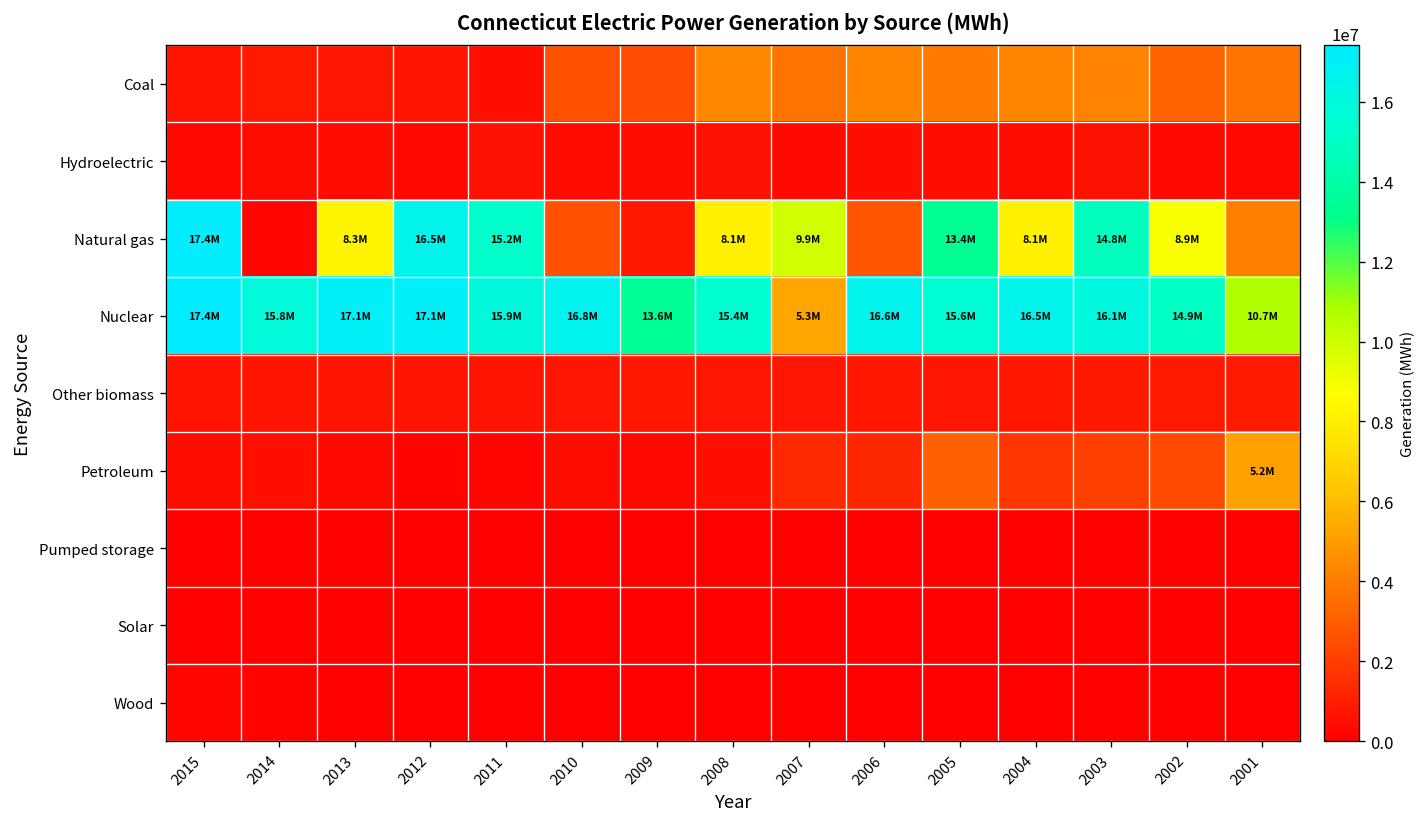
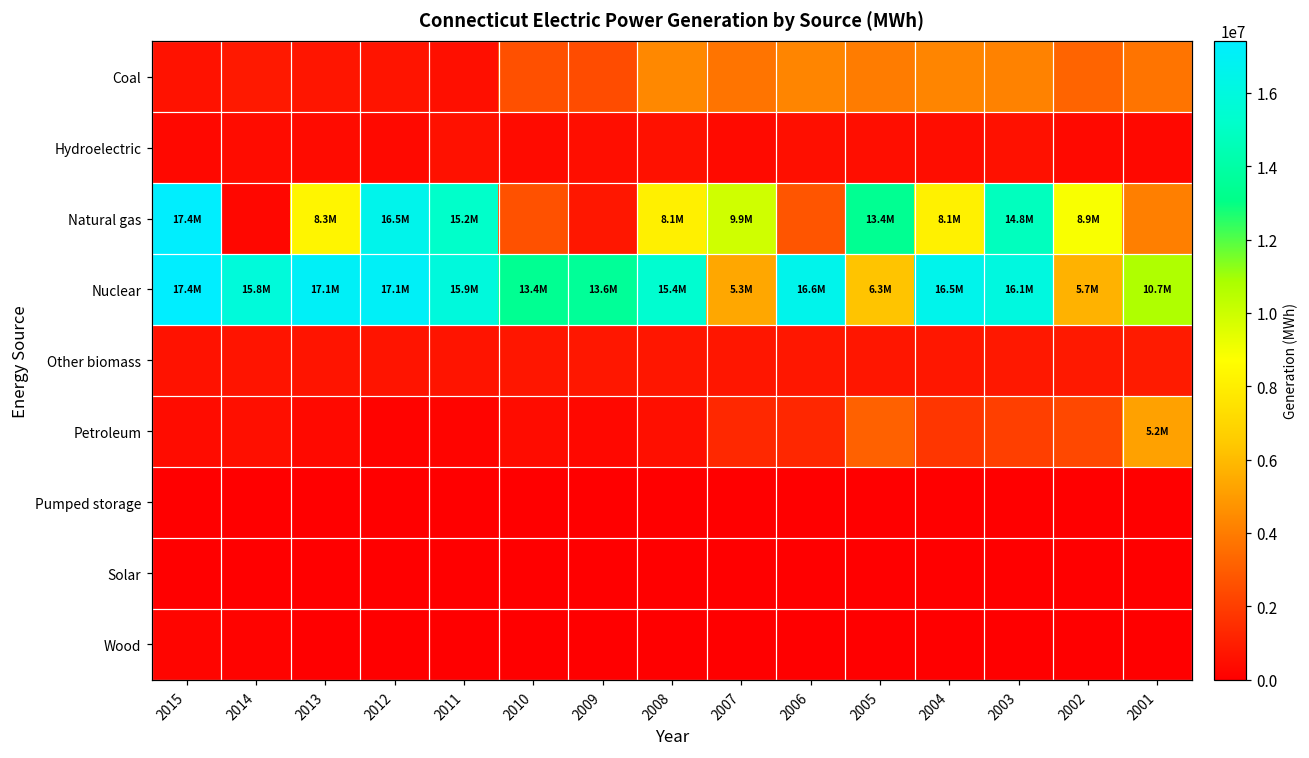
  {
    "Natural gas": {
      "2015": "17.4M",
      "2013": "8.3M",
      "2012": "16.5M",
      "2011": "15.2M",
      "2008": "8.1M",
      "2007": "9.9M",
      "2005": "13.4M",
      "2004": "8.1M",
      "2003": "14.8M",
      "2002": "8.9M"
    },
    "Nuclear": {
      "2015": "17.4M",
      "2014": "15.8M",
      "2013": "17.1M",
      "2012": "17.1M",
      "2011": "15.9M",
-     "2010": "16.8M",
+     "2010": "13.4M",
      "2009": "13.6M",
      "2008": "15.4M",
      "2007": "5.3M",
      "2006": "16.6M",
-     "2005": "15.6M",
+     "2005": "6.3M",
      "2004": "16.5M",
      "2003": "16.1M",
-     "2002": "14.9M",
+     "2002": "5.7M",
      "2001": "10.7M"
    },
    "Petroleum": {
      "2001": "5.2M"
    }
  }
